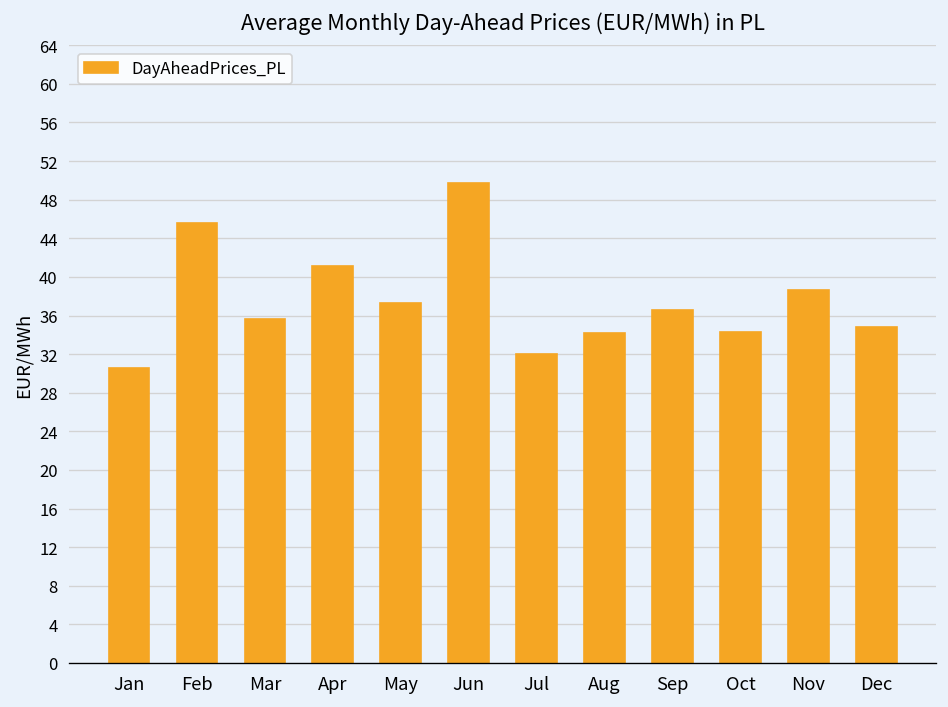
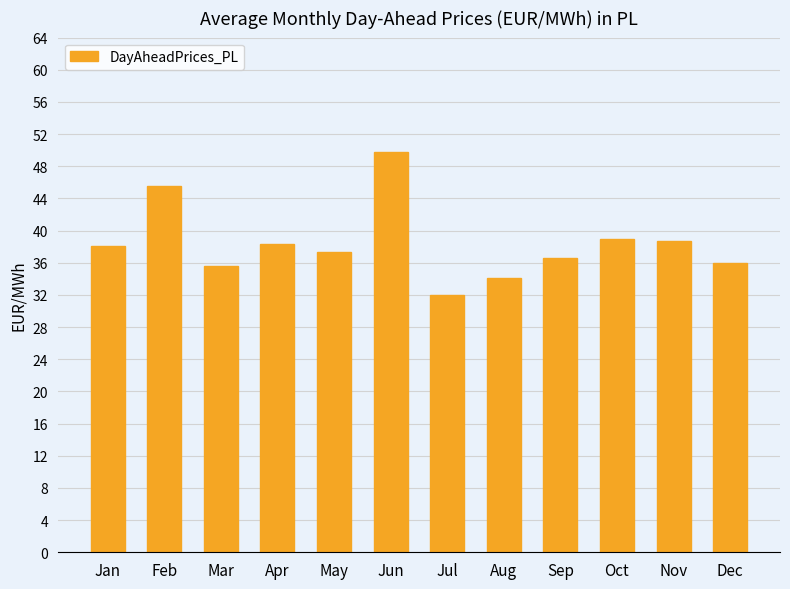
  {
-   "Jan": 31,
+   "Jan": 38,
    "Feb": 46,
    "Mar": 36,
-   "Apr": 41,
+   "Apr": 38,
    "May": 37,
    "Jun": 50,
    "Jul": 32,
    "Aug": 34,
    "Sep": 37,
-   "Oct": 34,
+   "Oct": 39,
    "Nov": 39,
-   "Dec": 35
+   "Dec": 36
  }
